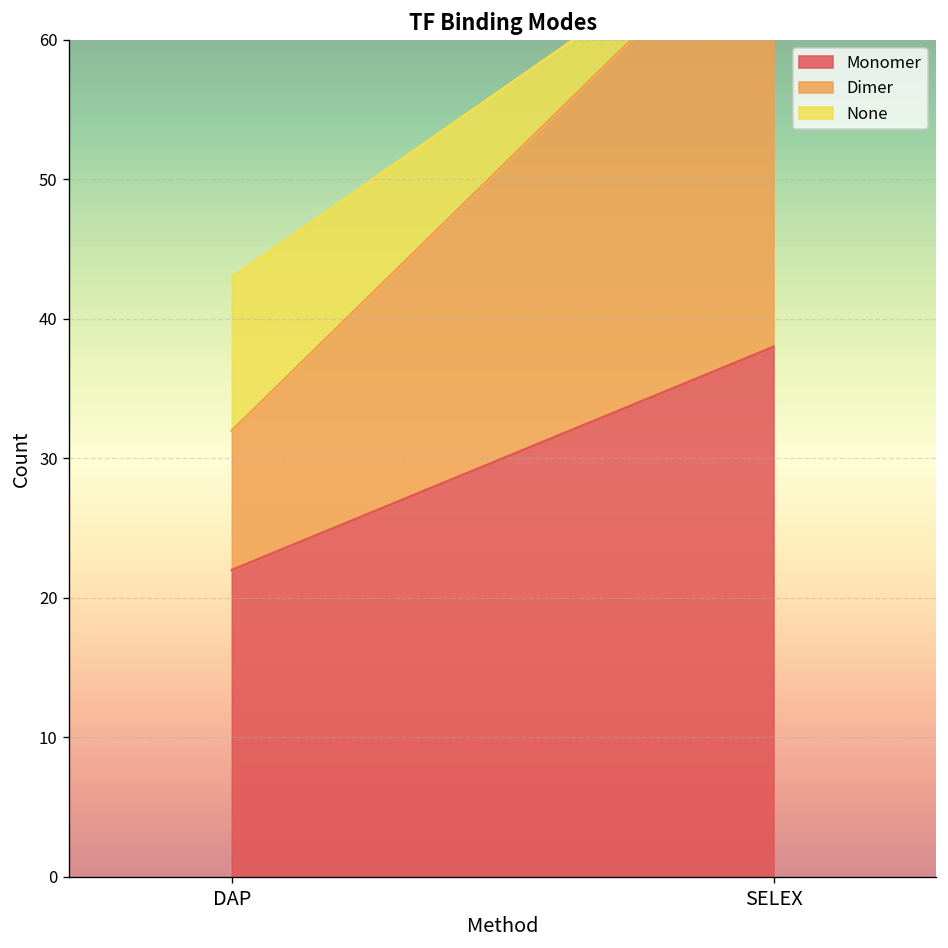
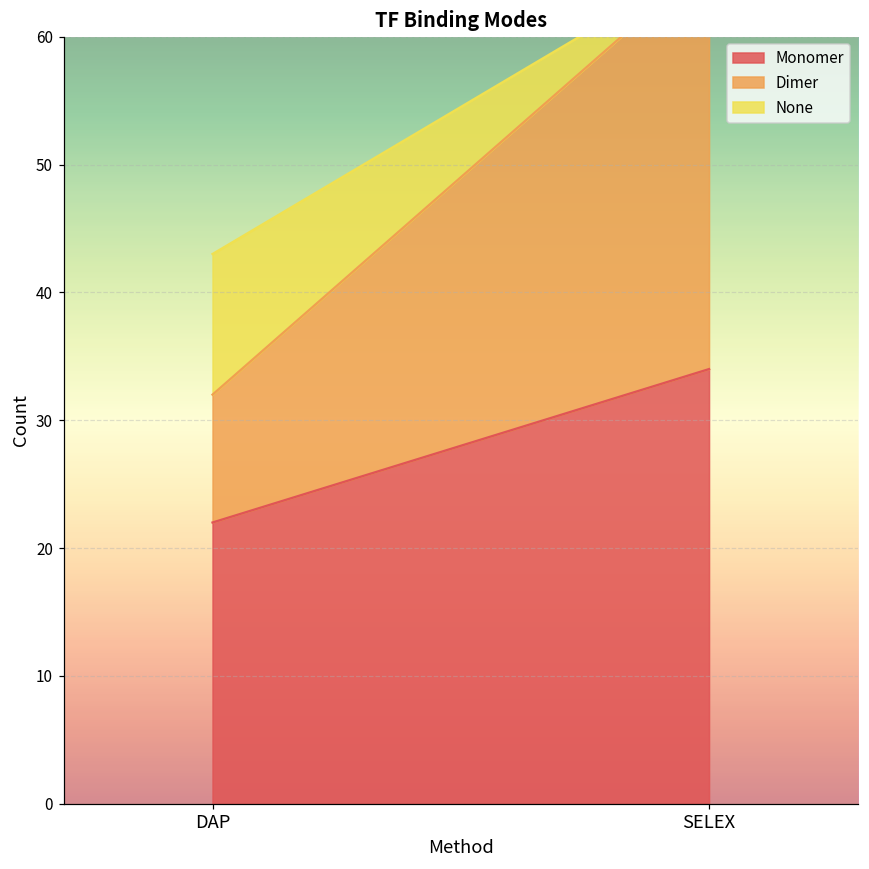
  {
    "Monomer": {
      "DAP": 22,
-     "SELEX": 38
+     "SELEX": 34
    },
    "Dimer": {
      "DAP": 10
    },
    "None": {
      "DAP": 11
    }
  }
